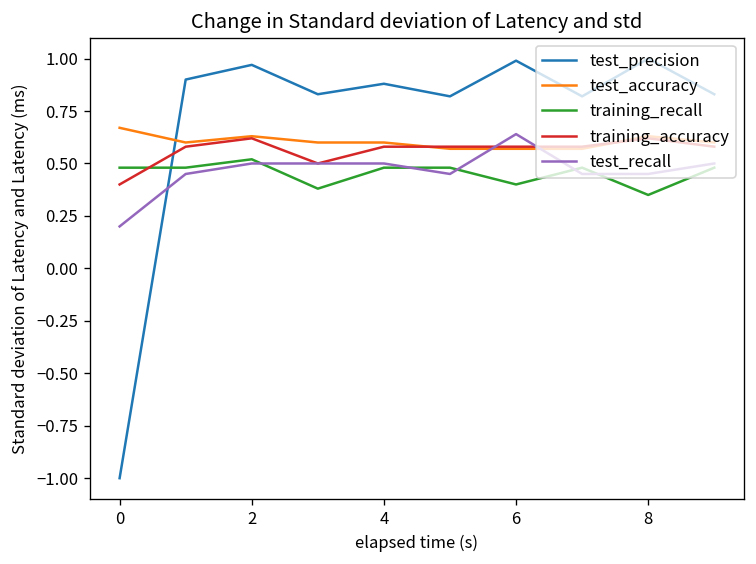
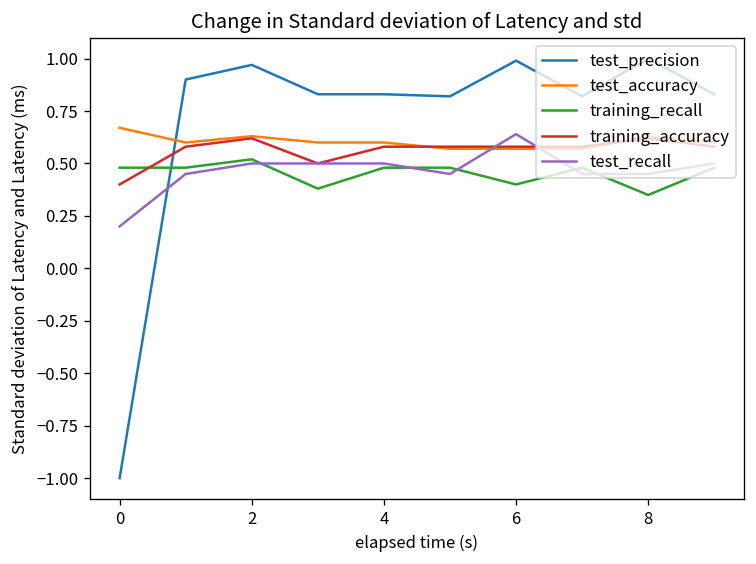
  {
    "test_precision": {
      "0": -1.00,
      "2": 0.97,
-     "4": 0.88,
+     "4": 0.83,
      "6": 0.99
    },
    "test_accuracy": {
      "0": 0.67,
      "4": 0.60
    },
    "training_recall": {
      "0": 0.48,
      "2": 0.52,
      "4": 0.48,
      "6": 0.40,
      "8": 0.35
    },
    "training_accuracy": {
      "0": 0.40,
      "4": 0.58
    },
    "test_recall": {
      "0": 0.20,
      "2": 0.50,
      "4": 0.50,
      "6": 0.64
    }
  }
